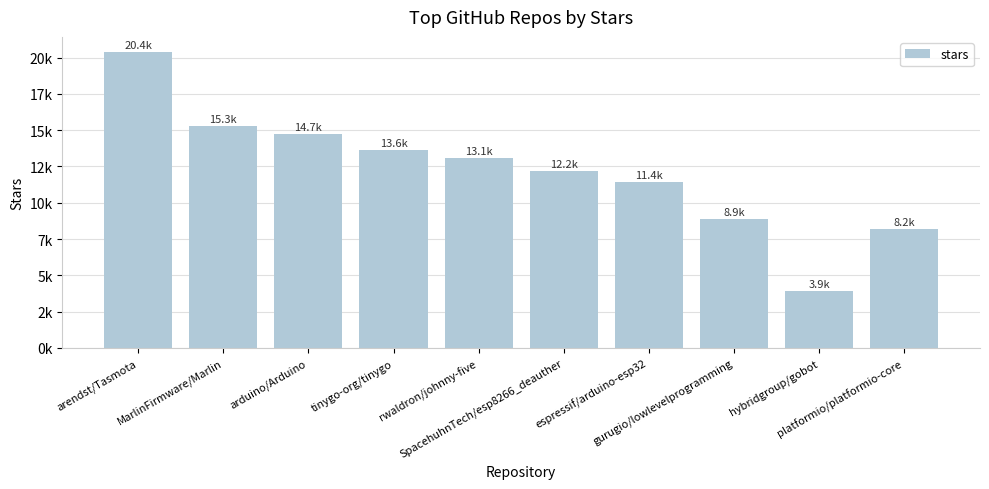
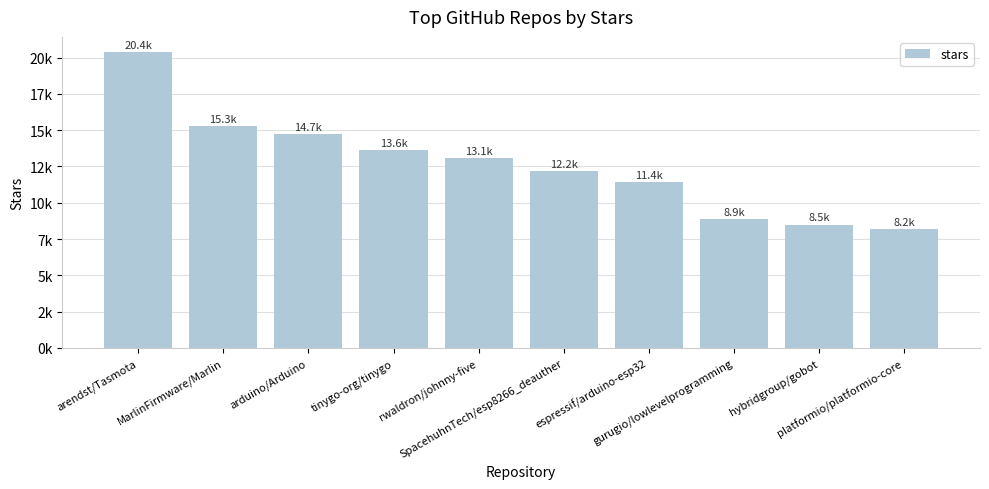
  {
    "arendst/Tasmota": "20.4k",
    "MarlinFirmware/Marlin": "15.3k",
    "arduino/Arduino": "14.7k",
    "tinygo-org/tinygo": "13.6k",
    "rwaldron/johnny-five": "13.1k",
    "SpacehuhnTech/esp8266_deauther": "12.2k",
    "espressif/arduino-esp32": "11.4k",
    "gurugio/lowlevelprogramming": "8.9k",
-   "hybridgroup/gobot": "3.9k",
+   "hybridgroup/gobot": "8.5k",
    "platformio/platformio-core": "8.2k"
  }
